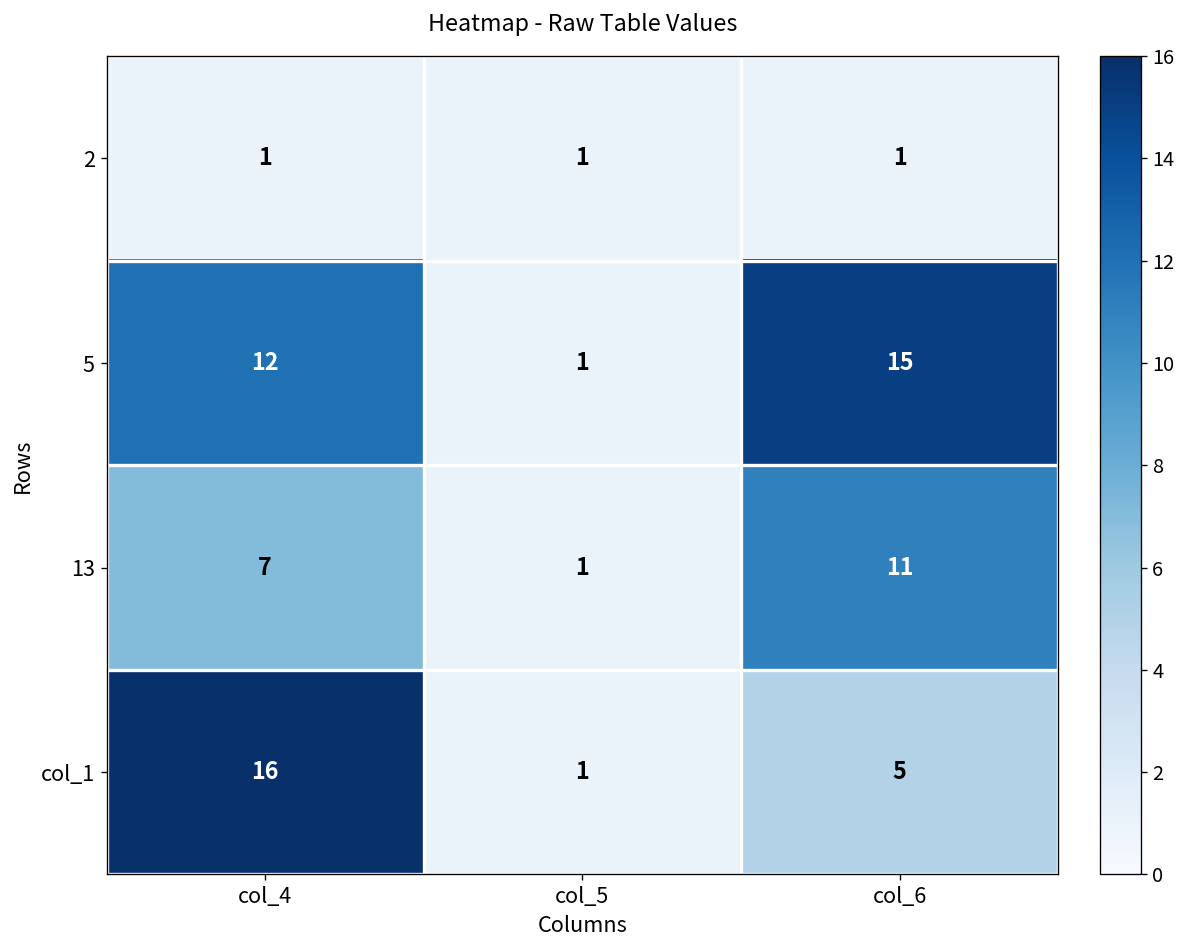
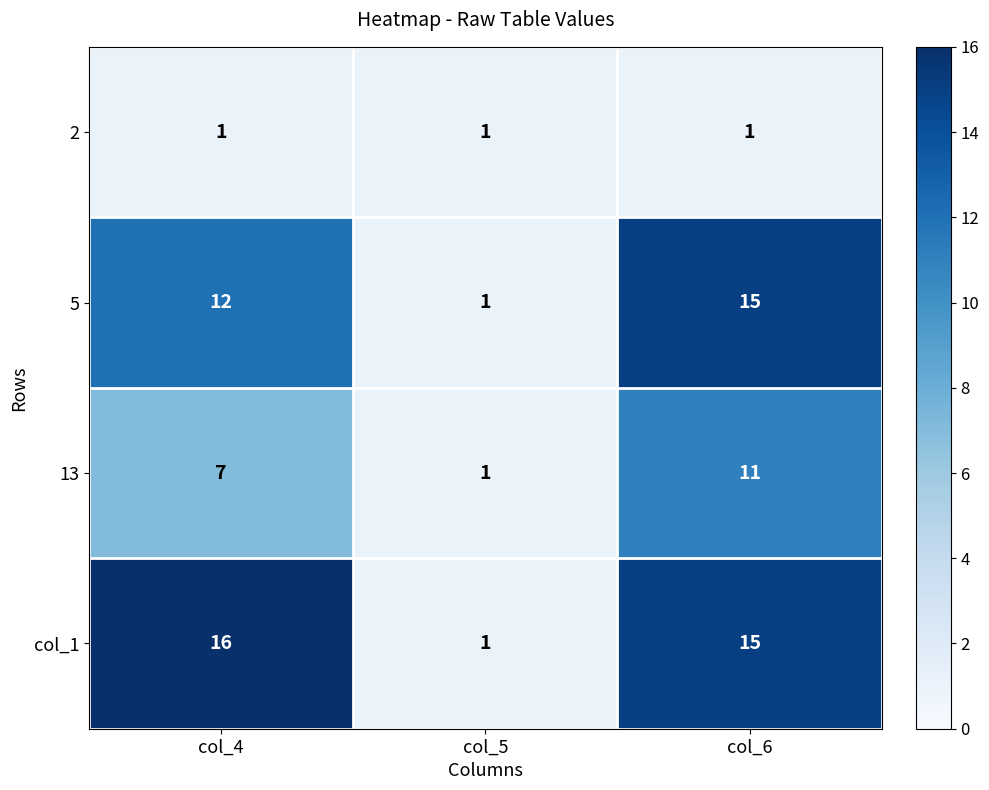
  {
    "2": {
      "col_4": 1,
      "col_5": 1,
      "col_6": 1
    },
    "5": {
      "col_4": 12,
      "col_5": 1,
      "col_6": 15
    },
    "13": {
      "col_4": 7,
      "col_5": 1,
      "col_6": 11
    },
    "col_1": {
      "col_4": 16,
      "col_5": 1,
-     "col_6": 5
+     "col_6": 15
    }
  }
